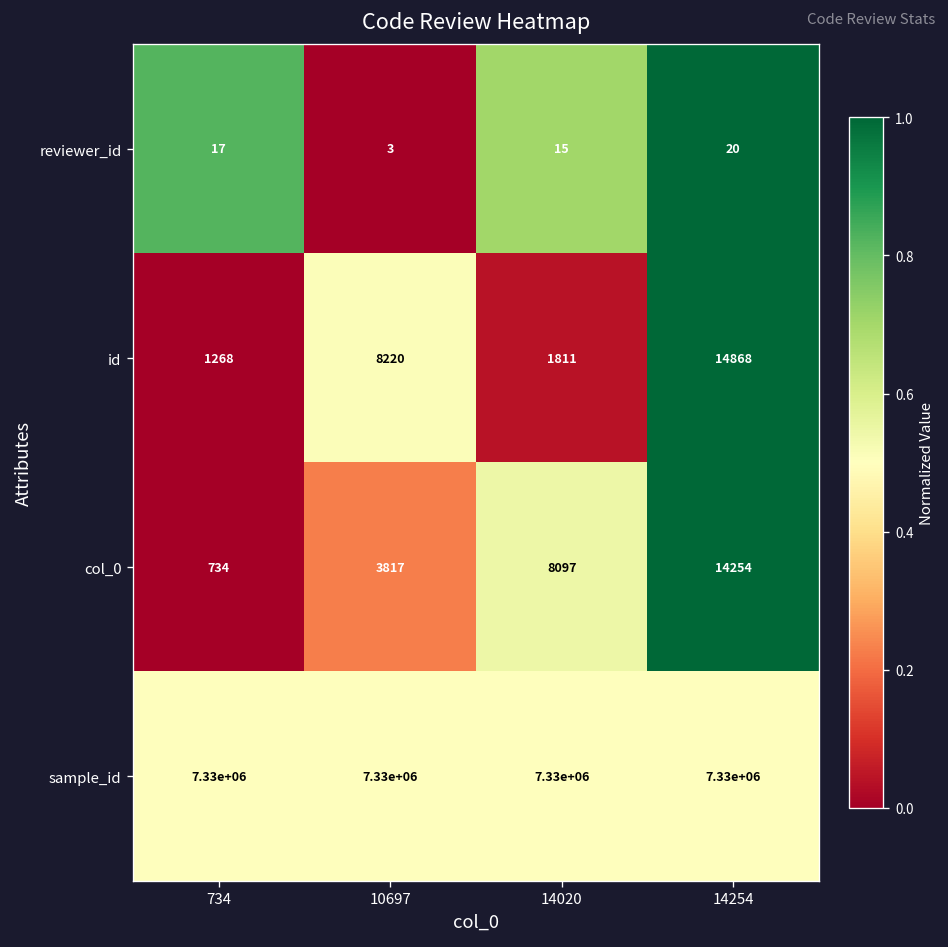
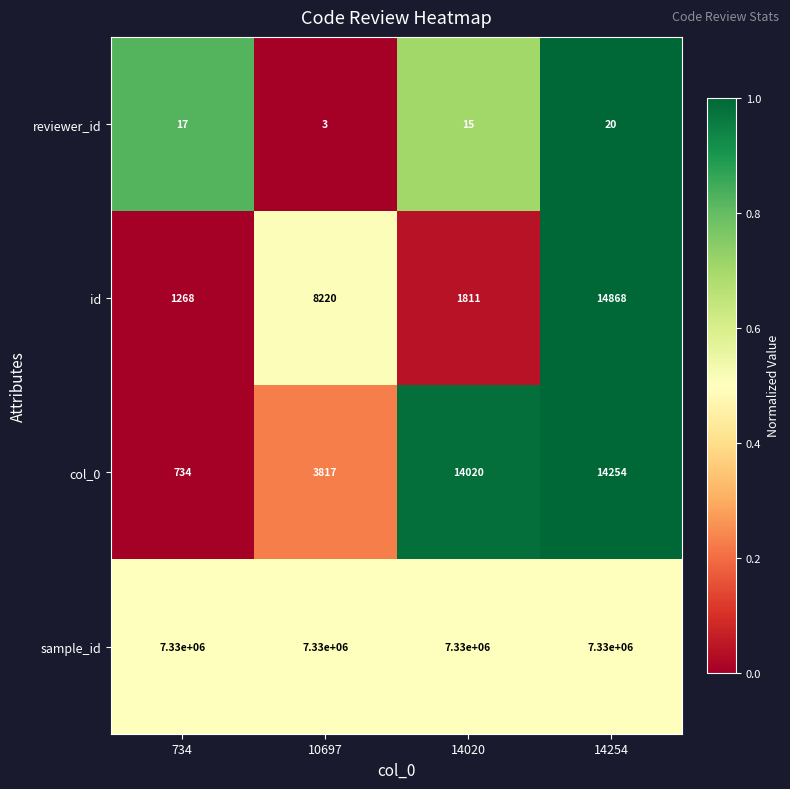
  {
    "reviewer_id": {
      "734": "17",
      "10697": "3",
      "14020": "15",
      "14254": "20"
    },
    "id": {
      "734": "1268",
      "10697": "8220",
      "14020": "1811",
      "14254": "14868"
    },
    "col_0": {
      "734": "734",
      "10697": "3817",
-     "14020": "8097",
+     "14020": "14020",
      "14254": "14254"
    },
    "sample_id": {
      "734": "7.33e+06",
      "10697": "7.33e+06",
      "14020": "7.33e+06",
      "14254": "7.33e+06"
    }
  }
